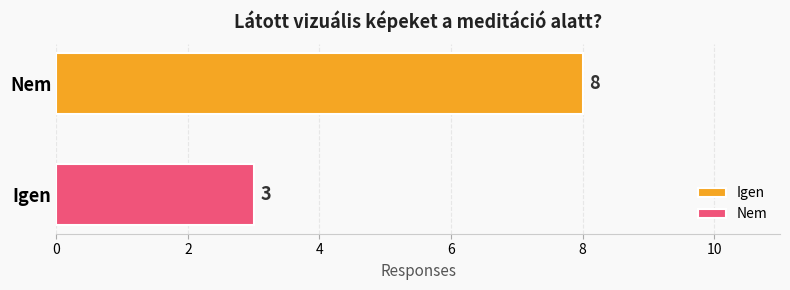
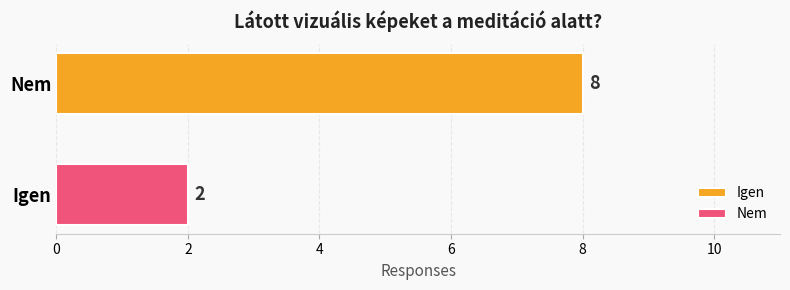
  {
    "Nem": 8,
-   "Igen": 3
+   "Igen": 2
  }
